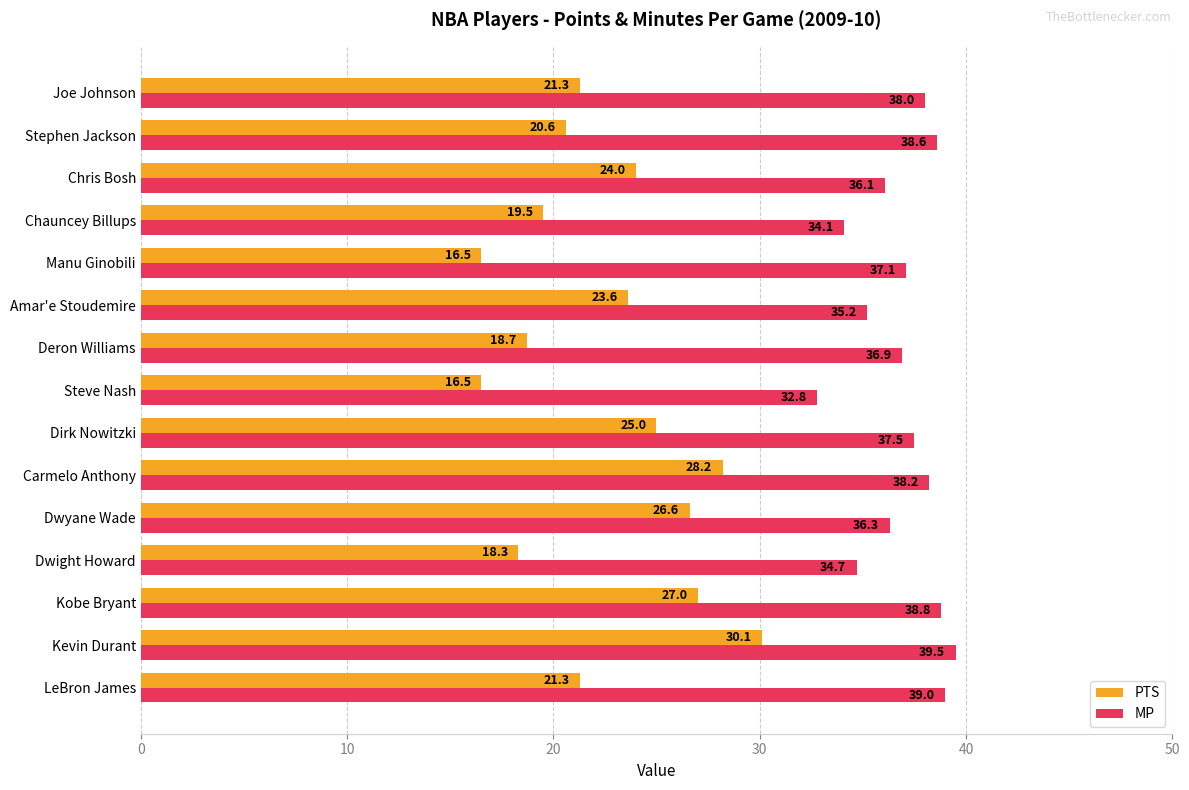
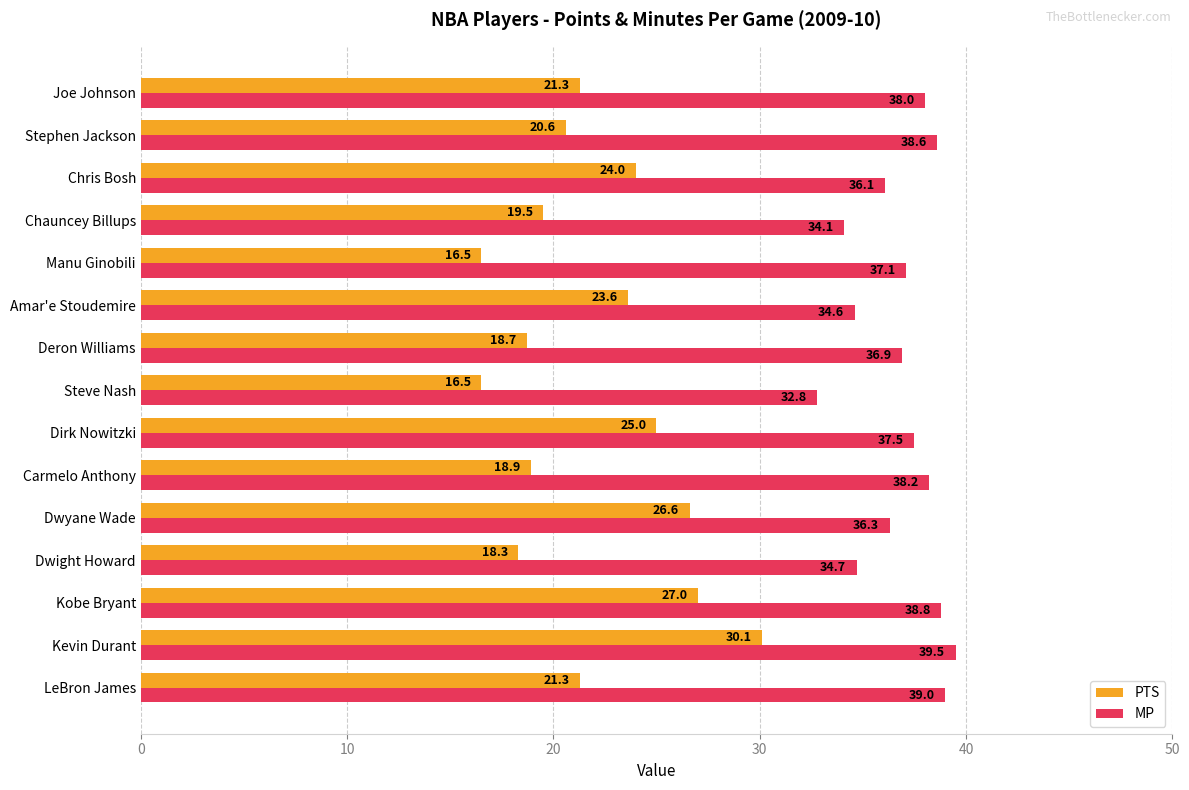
  {
    "PTS": {
      "Joe Johnson": 21.3,
      "Stephen Jackson": 20.6,
      "Chris Bosh": 24.0,
      "Chauncey Billups": 19.5,
      "Manu Ginobili": 16.5,
      "Amar'e Stoudemire": 23.6,
      "Deron Williams": 18.7,
      "Steve Nash": 16.5,
      "Dirk Nowitzki": 25.0,
-     "Carmelo Anthony": 28.2,
+     "Carmelo Anthony": 18.9,
      "Dwyane Wade": 26.6,
      "Dwight Howard": 18.3,
      "Kobe Bryant": 27.0,
      "Kevin Durant": 30.1,
      "LeBron James": 21.3
    },
    "MP": {
      "Joe Johnson": 38.0,
      "Stephen Jackson": 38.6,
      "Chris Bosh": 36.1,
      "Chauncey Billups": 34.1,
      "Manu Ginobili": 37.1,
-     "Amar'e Stoudemire": 35.2,
+     "Amar'e Stoudemire": 34.6,
      "Deron Williams": 36.9,
      "Steve Nash": 32.8,
      "Dirk Nowitzki": 37.5,
      "Carmelo Anthony": 38.2,
      "Dwyane Wade": 36.3,
      "Dwight Howard": 34.7,
      "Kobe Bryant": 38.8,
      "Kevin Durant": 39.5,
      "LeBron James": 39.0
    }
  }
